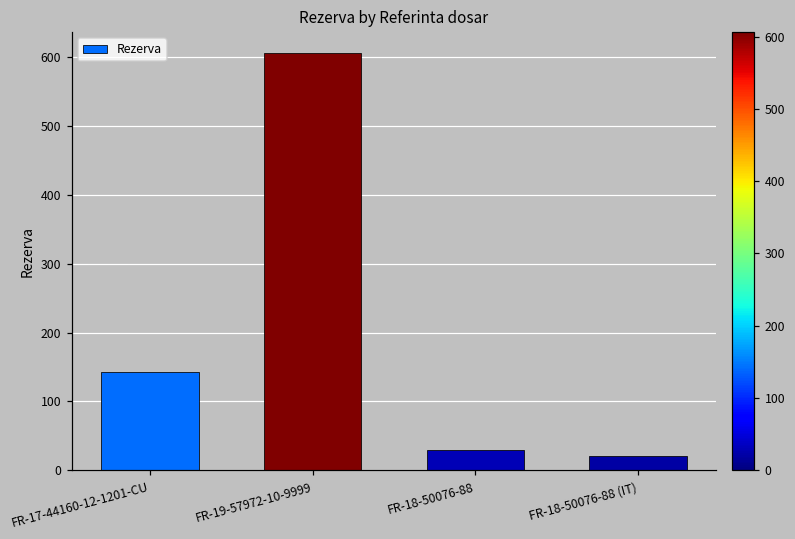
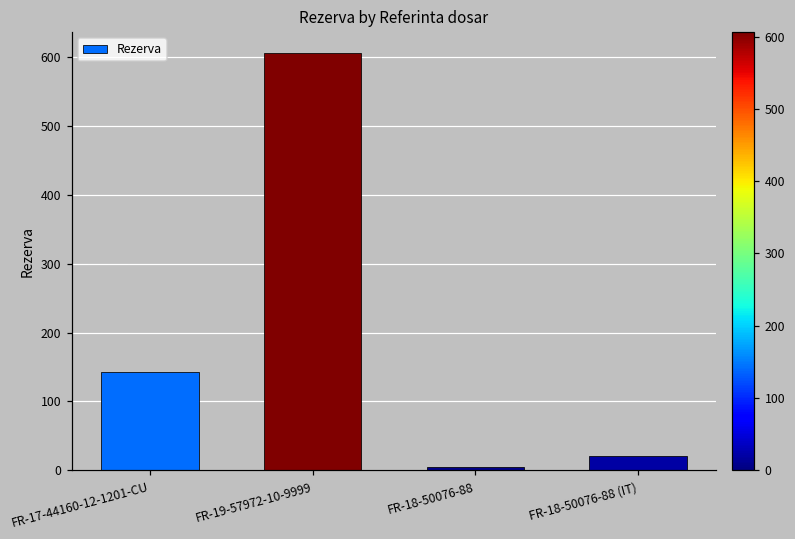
  {
    "FR-17-44160-12-1201-CU": 140,
    "FR-19-57972-10-9999": 610,
-   "FR-18-50076-88": 30,
+   "FR-18-50076-88": 10,
    "FR-18-50076-88 (IT)": 20
  }
